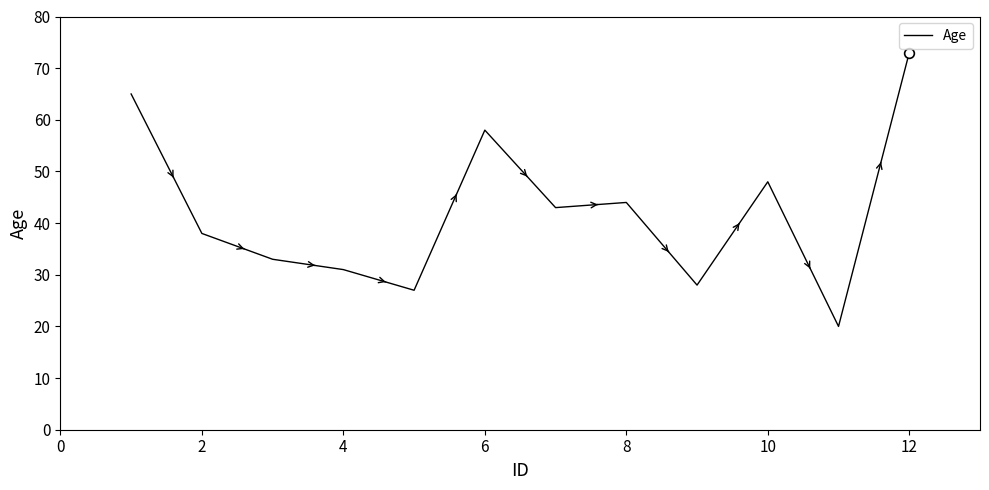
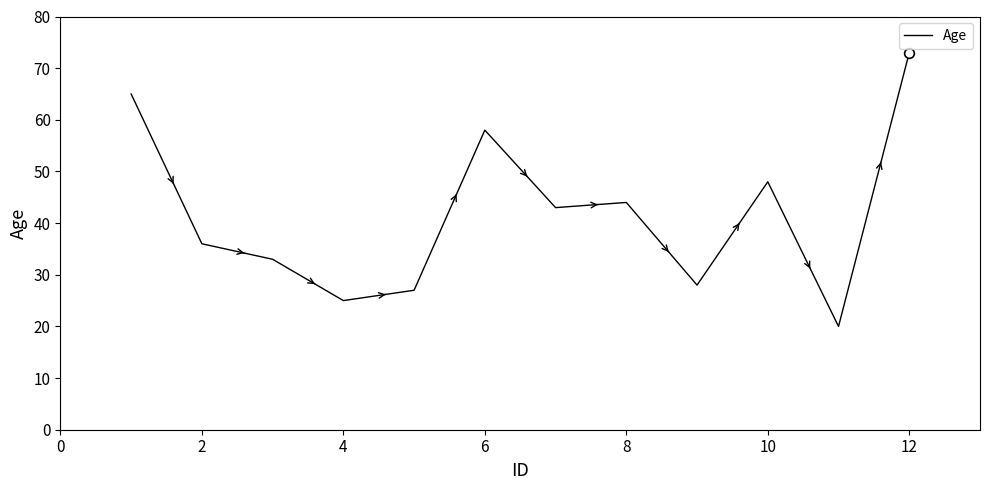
  {
    "Age": {
-     "2": 38,
-     "4": 31,
+     "2": 36,
+     "4": 25,
      "6": 58,
      "8": 44,
      "10": 48
    }
  }
